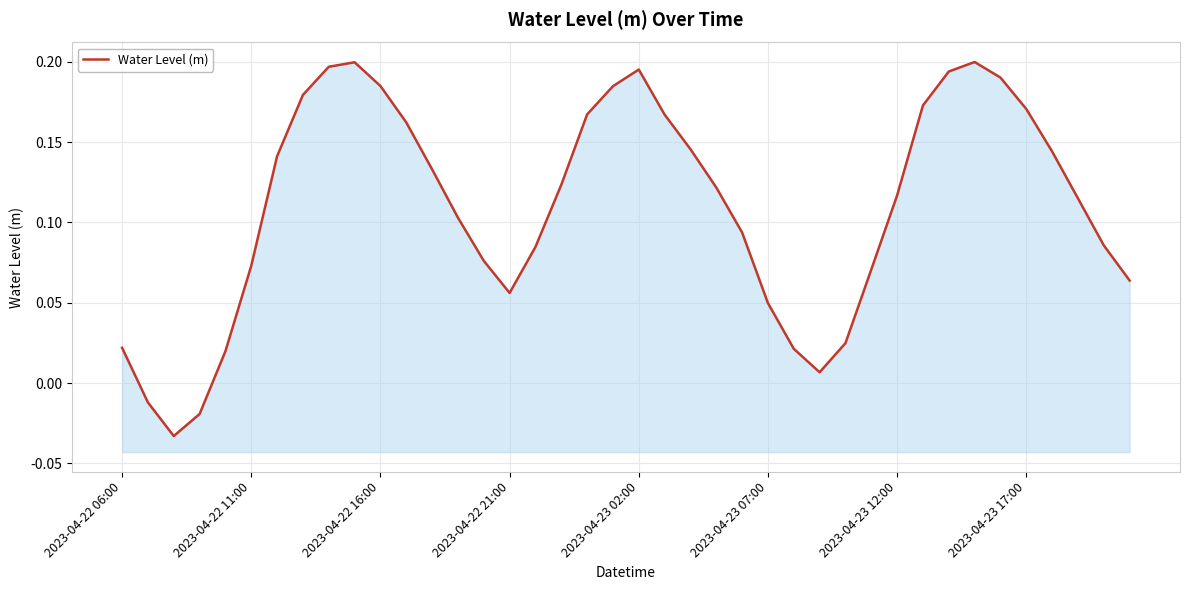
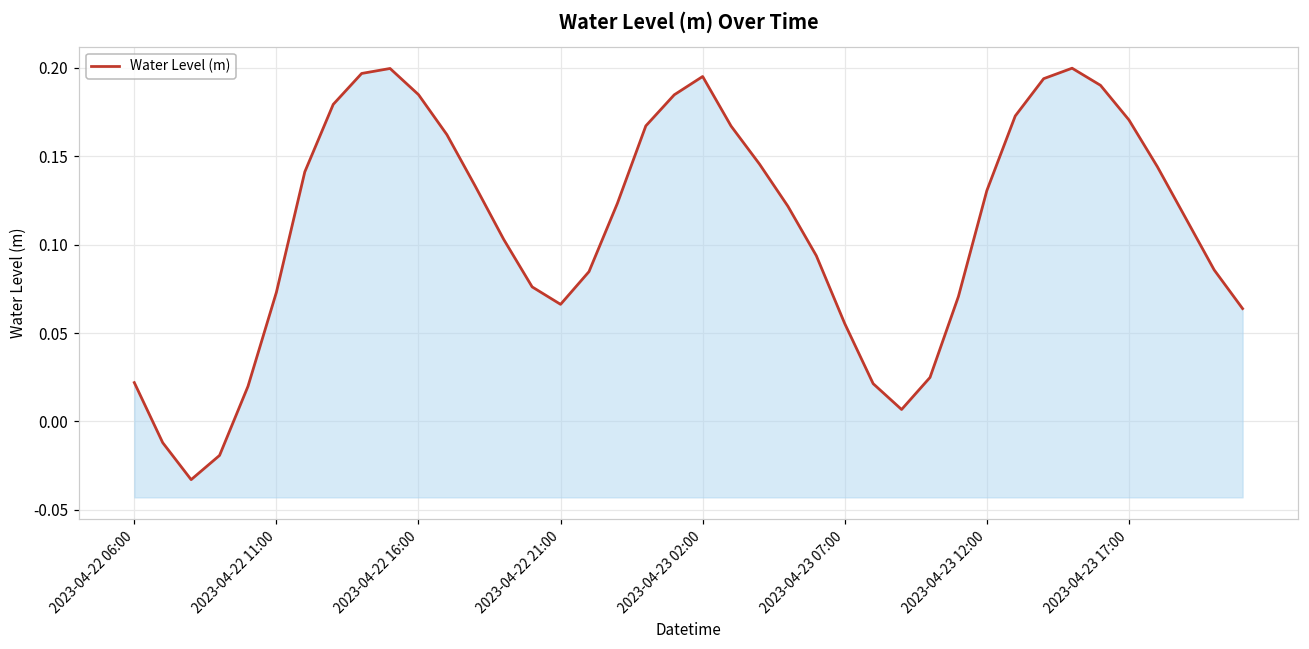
  {
    "2023-04-22 06:00": 0.022,
    "2023-04-22 11:00": 0.073,
    "2023-04-22 16:00": 0.185,
-   "2023-04-22 21:00": 0.056,
+   "2023-04-22 21:00": 0.066,
    "2023-04-23 02:00": 0.195,
-   "2023-04-23 07:00": 0.050,
-   "2023-04-23 12:00": 0.117,
+   "2023-04-23 07:00": 0.055,
+   "2023-04-23 12:00": 0.131,
    "2023-04-23 17:00": 0.171
  }
